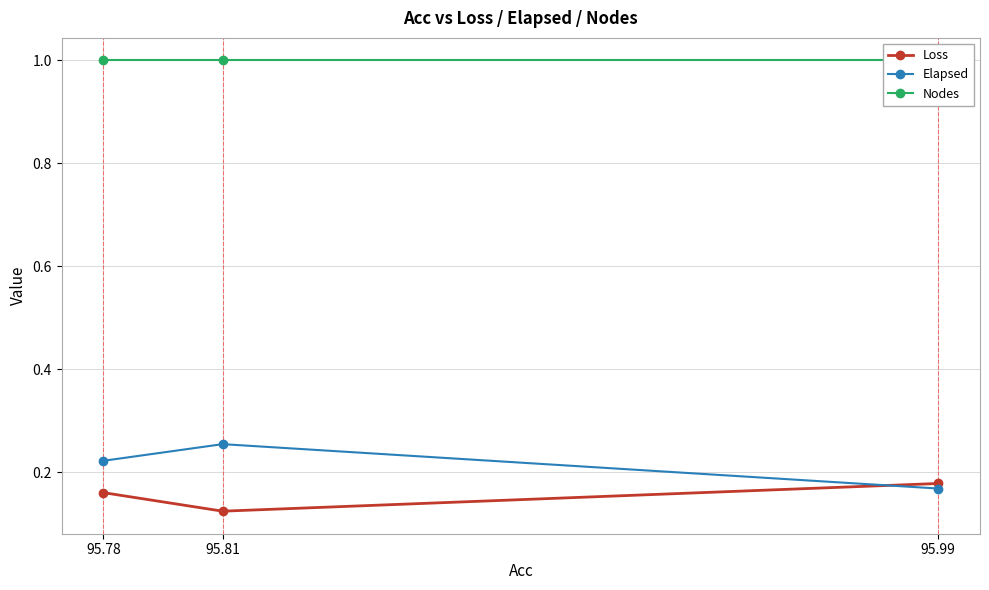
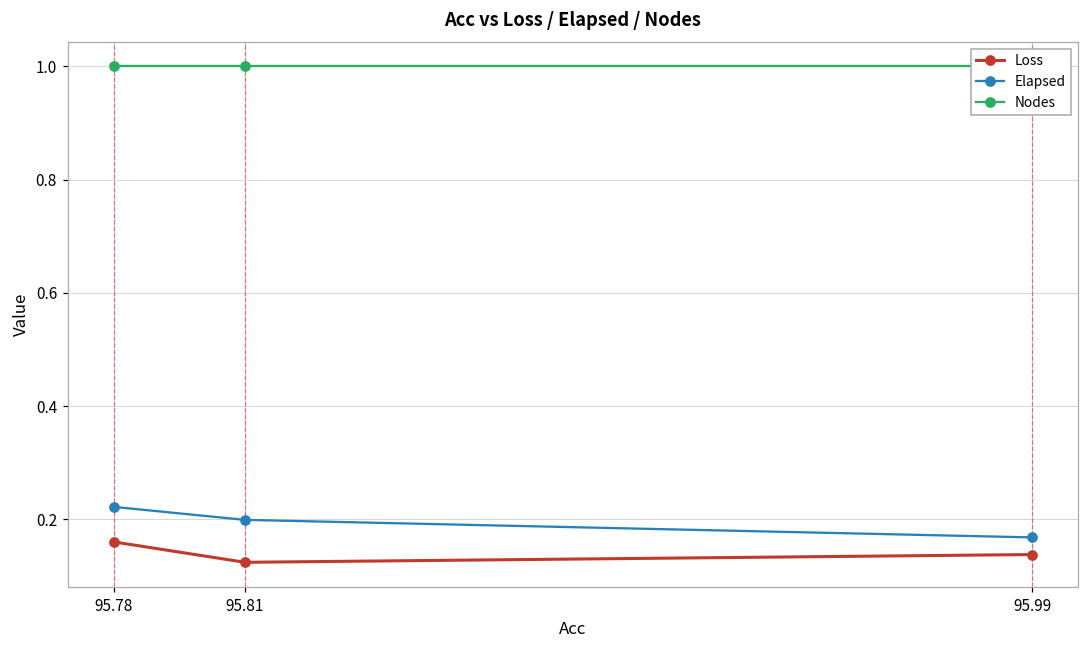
  {
    "Loss": {
      "95.78": 0.16,
      "95.81": 0.12,
-     "95.99": 0.18
+     "95.99": 0.14
    },
    "Elapsed": {
      "95.78": 0.22,
-     "95.81": 0.25,
+     "95.81": 0.20,
      "95.99": 0.17
    },
    "Nodes": {
      "95.78": 1.00,
      "95.81": 1.00
    }
  }
